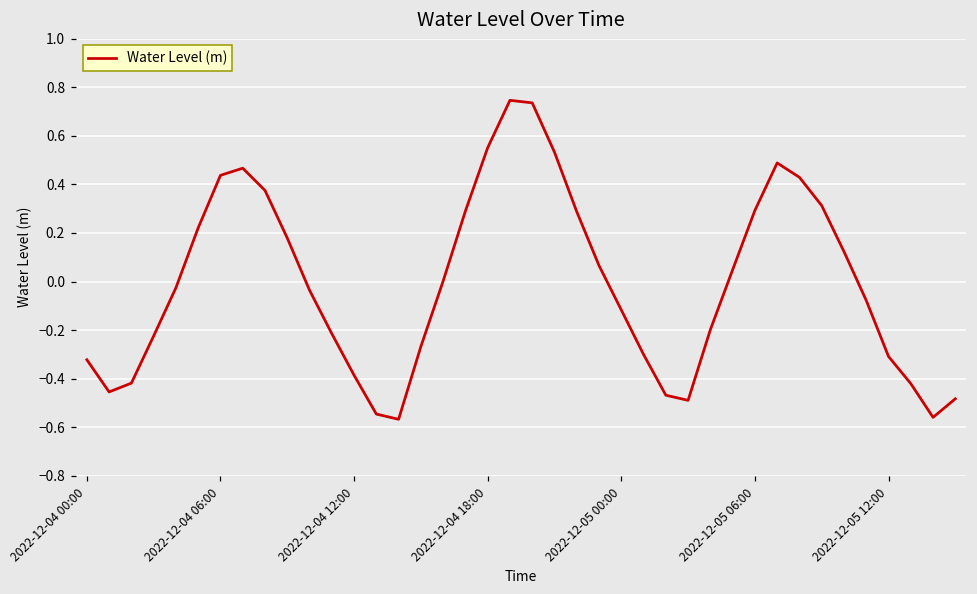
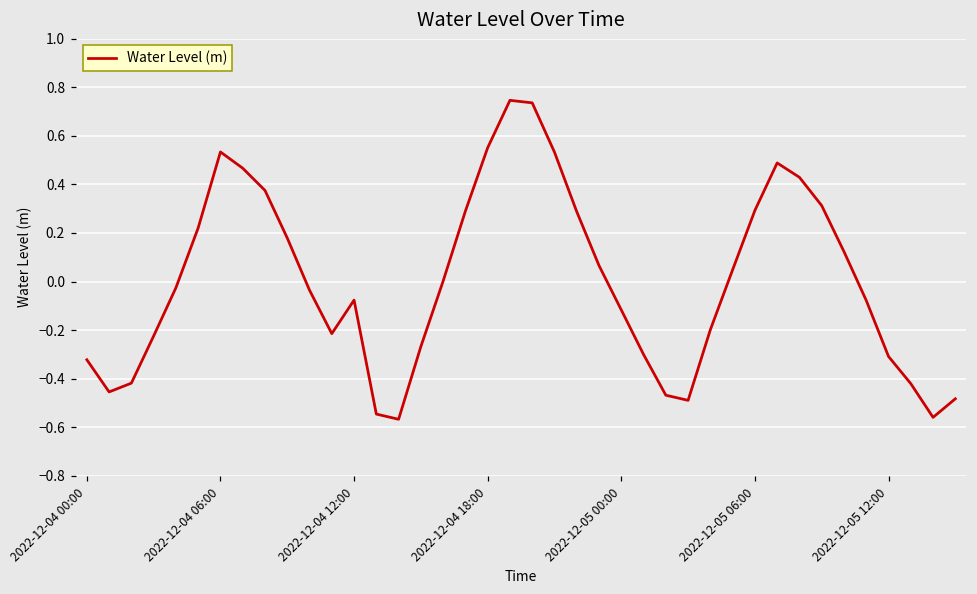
  {
    "2022-12-04 00:00": -0.32,
-   "2022-12-04 06:00": 0.44,
-   "2022-12-04 12:00": -0.39,
+   "2022-12-04 06:00": 0.53,
+   "2022-12-04 12:00": -0.08,
    "2022-12-04 18:00": 0.55,
    "2022-12-05 00:00": -0.12,
    "2022-12-05 06:00": 0.29,
    "2022-12-05 12:00": -0.31
  }
